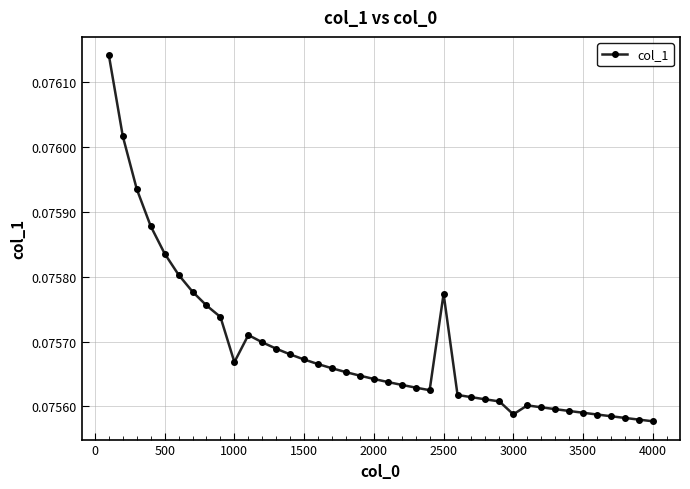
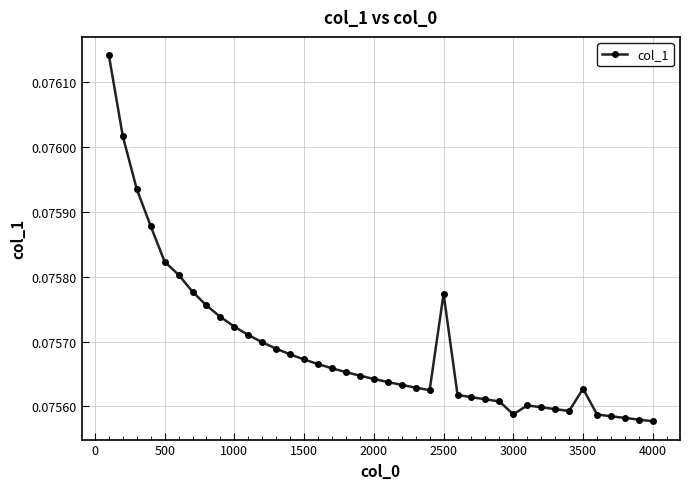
  {
-   "500": 0.07584,
-   "1000": 0.07567,
+   "500": 0.07582,
+   "1000": 0.07572,
    "1500": 0.07567,
    "2000": 0.07564,
    "2500": 0.07577,
    "3000": 0.07559,
-   "3500": 0.07559,
+   "3500": 0.07563,
    "4000": 0.07558
  }
